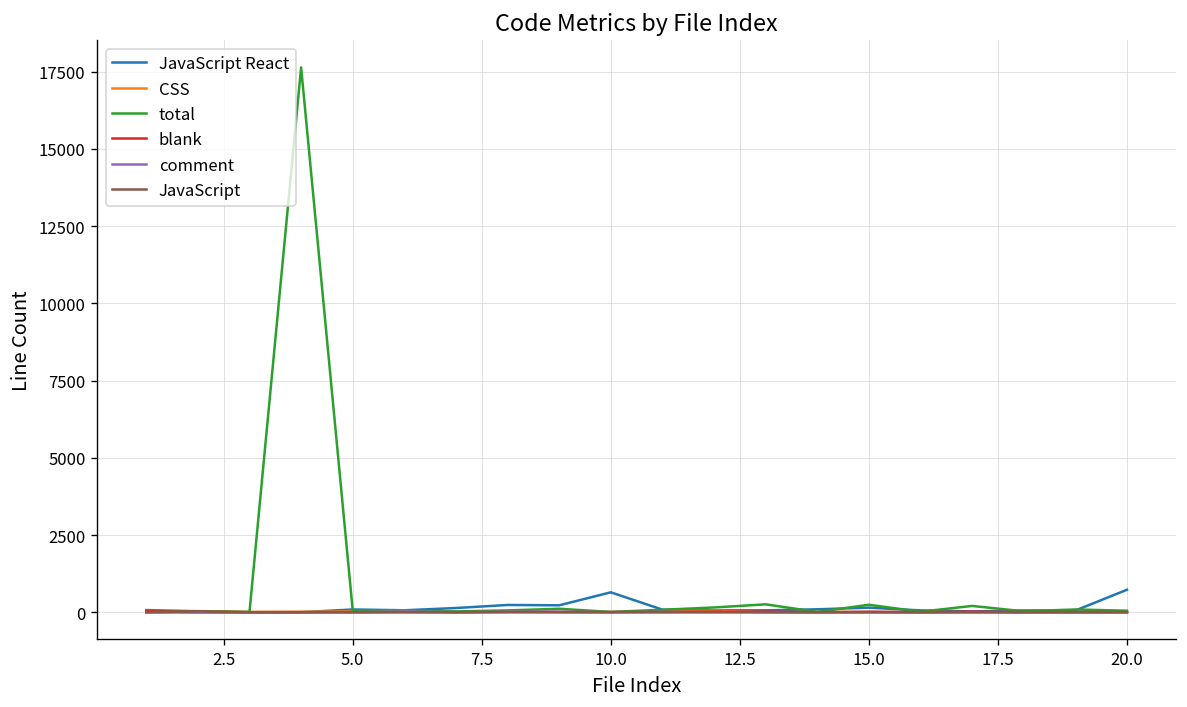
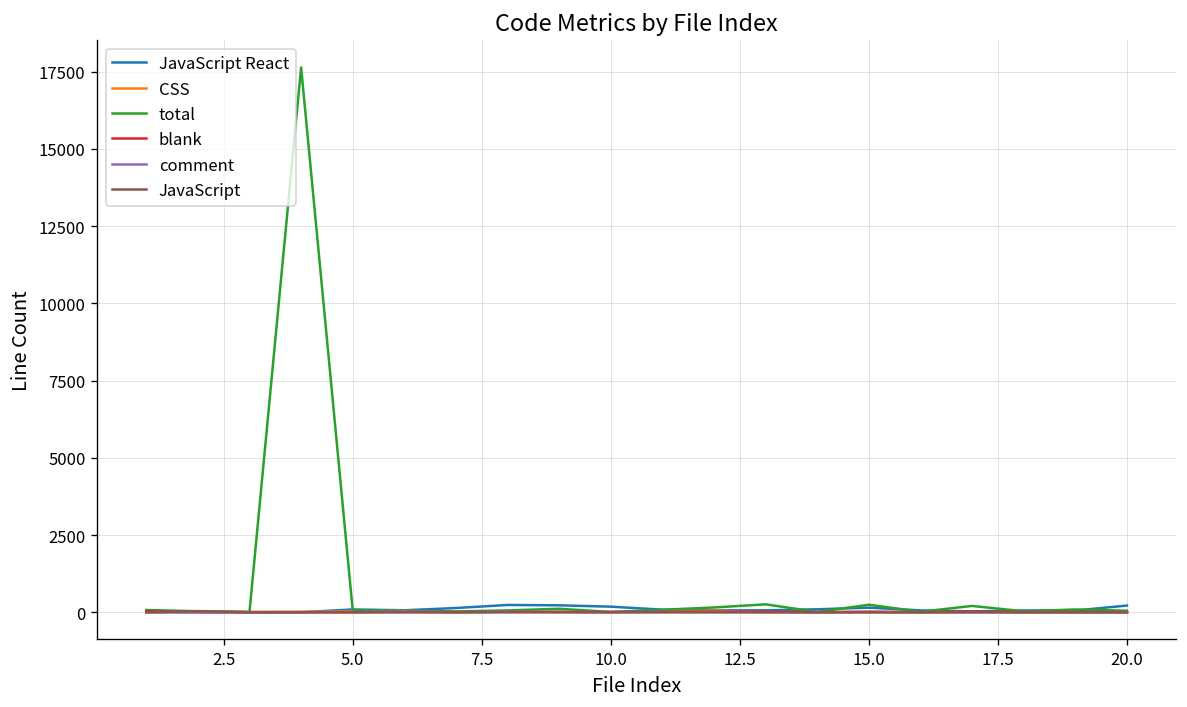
  {
    "JavaScript React": {
-     "10.0": 600,
-     "20.0": 700
+     "10.0": 200,
+     "20.0": 200
    }
  }
